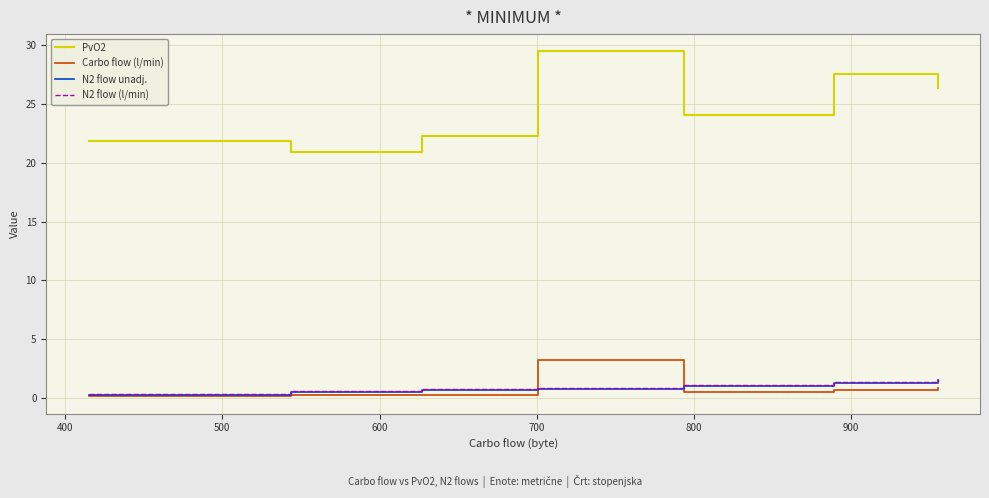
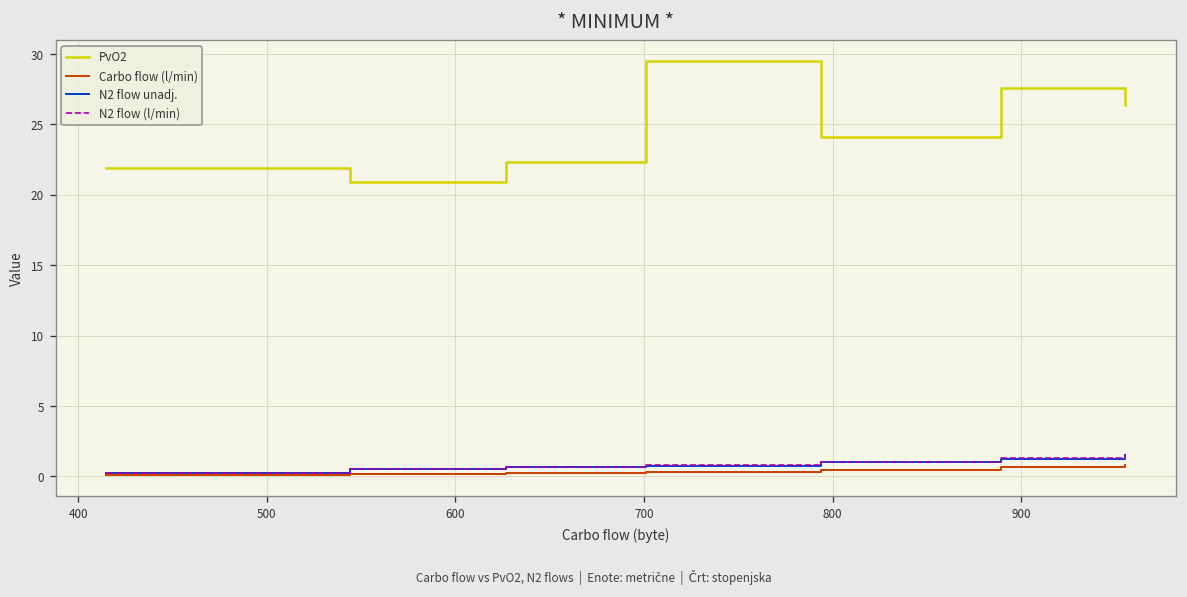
  {
    "PvO2": {
      "700": 29.5
    },
    "Carbo flow (l/min)": {
-     "700": 3.2
+     "700": 0.3
    }
  }
